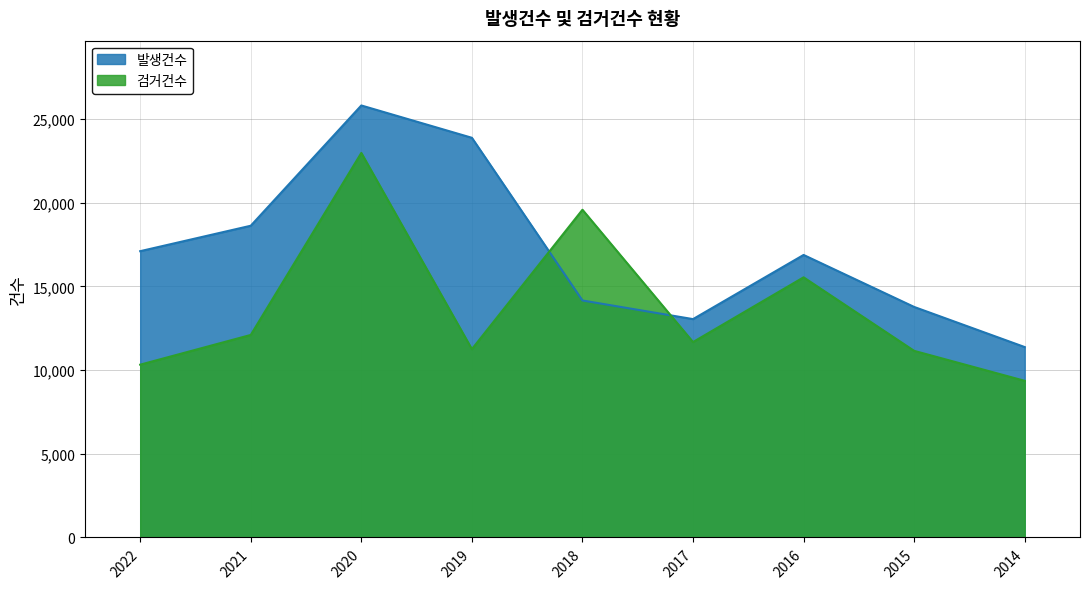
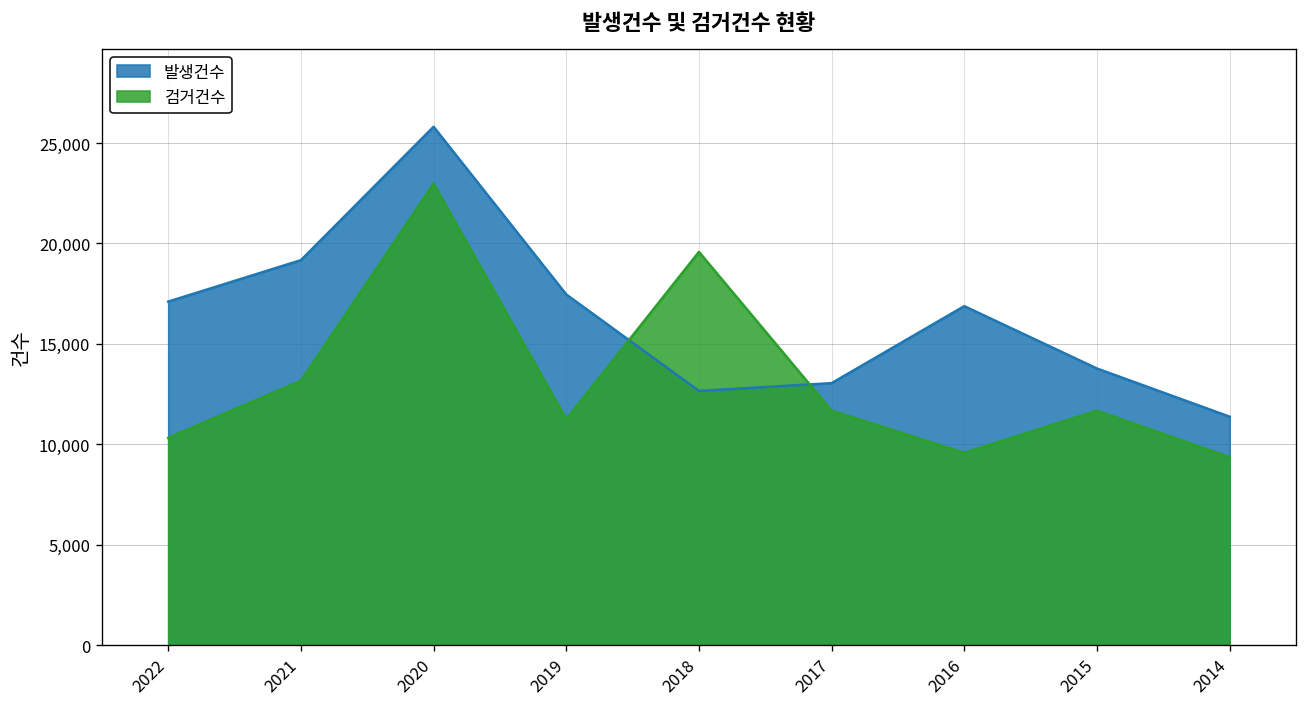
  {
    "발생건수": {
      "2022": "17,100",
-     "2021": "18,600",
+     "2021": "19,200",
      "2020": "25,800",
-     "2019": "23,900",
-     "2018": "14,200",
+     "2019": "17,500",
+     "2018": "12,700",
      "2017": "13,000",
      "2016": "16,900",
      "2015": "13,800",
      "2014": "11,400"
    },
    "검거건수": {
      "2022": "10,300",
-     "2021": "12,100",
+     "2021": "13,200",
      "2020": "23,000",
      "2019": "11,200",
      "2018": "19,600",
      "2017": "11,700",
-     "2016": "15,500",
-     "2015": "11,100",
+     "2016": "9,600",
+     "2015": "11,700",
      "2014": "9,400"
    }
  }
